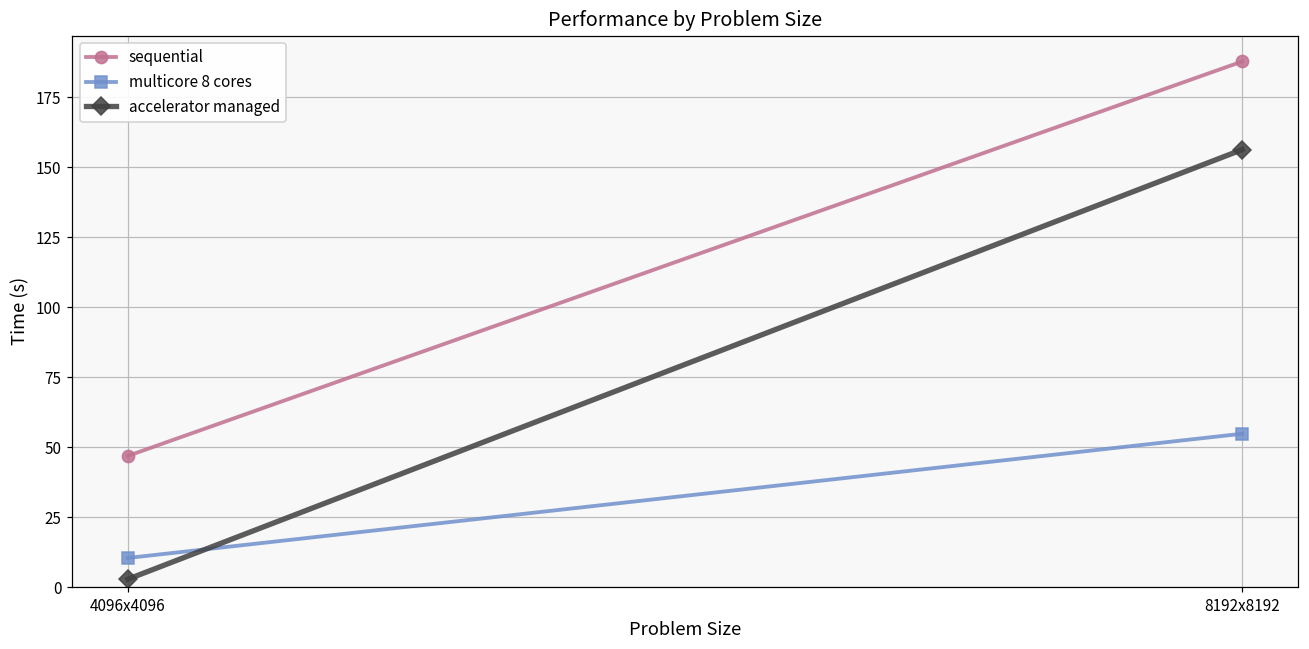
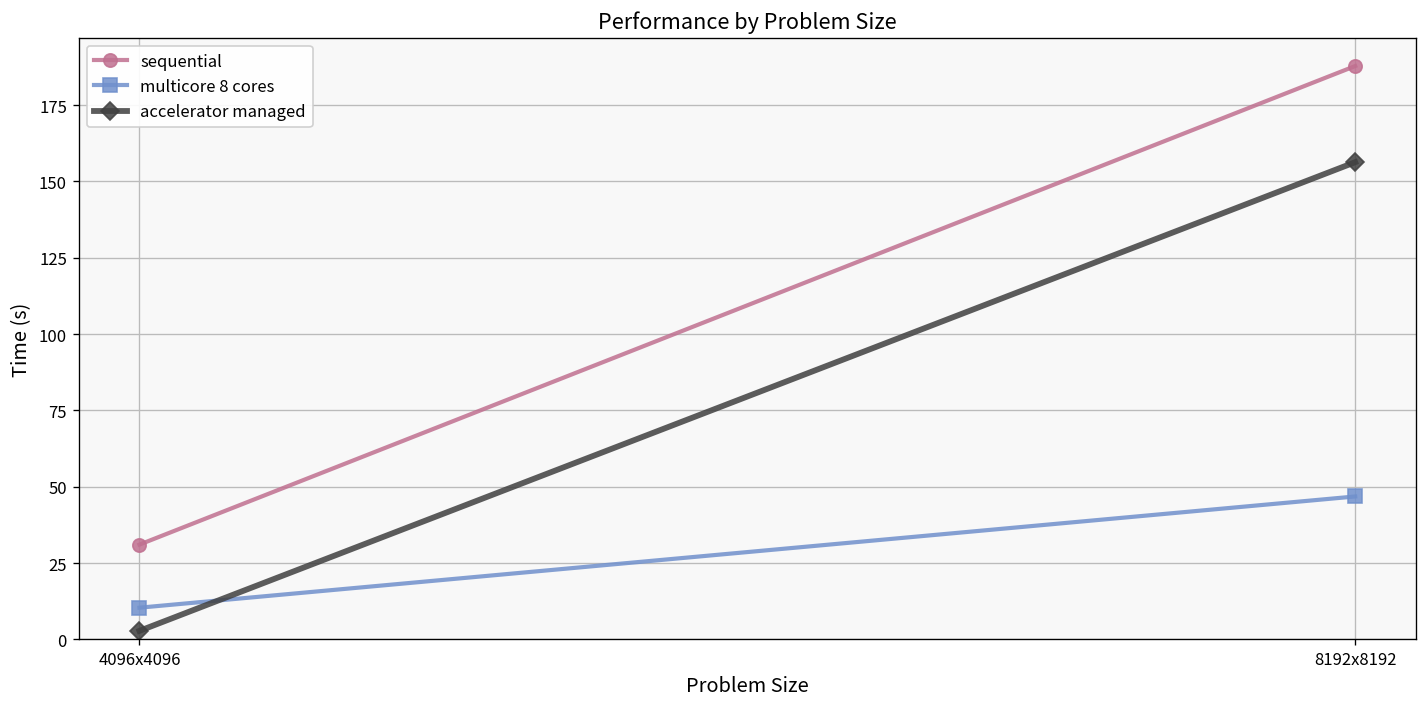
  {
    "sequential": {
-     "4096x4096": 47,
+     "4096x4096": 31,
      "8192x8192": 188
    },
    "multicore 8 cores": {
      "4096x4096": 10,
-     "8192x8192": 55
+     "8192x8192": 47
    },
    "accelerator managed": {
      "4096x4096": 3,
      "8192x8192": 156
    }
  }
